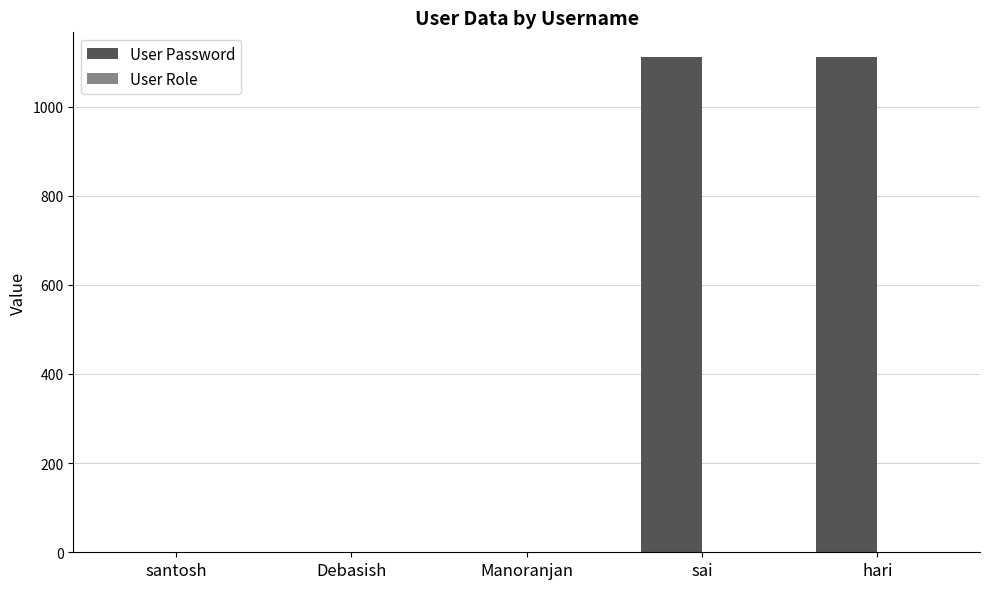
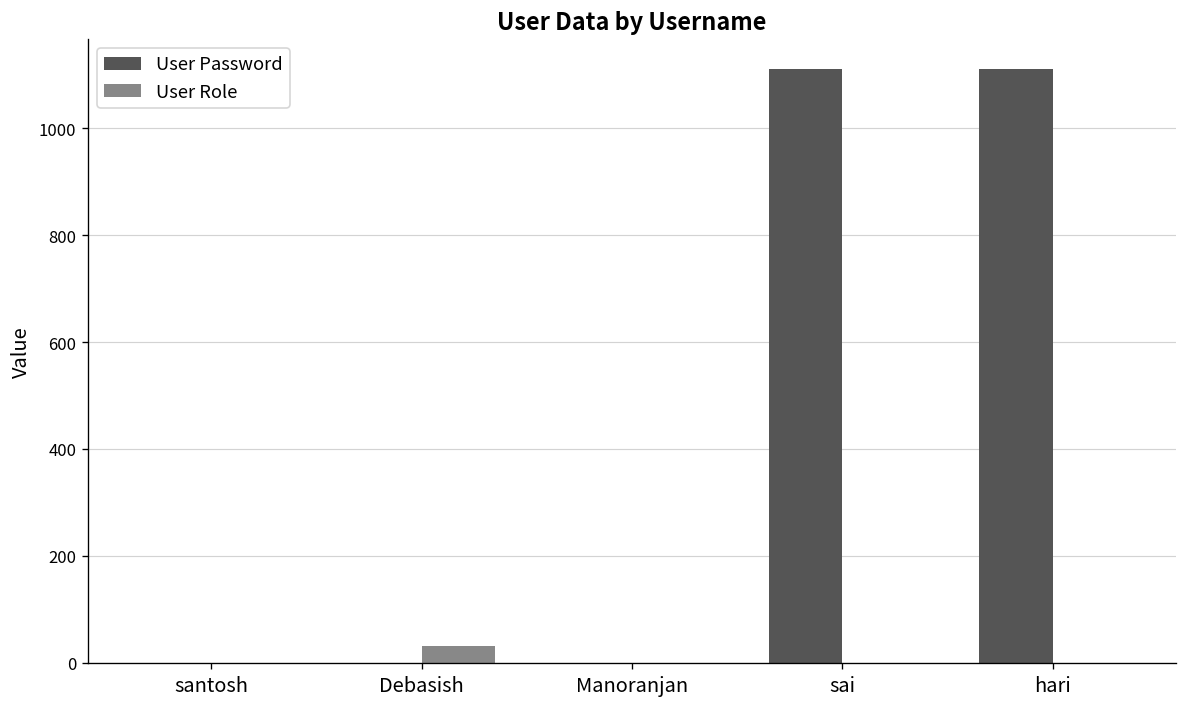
  {
    "User Password": {
      "santosh": 0,
      "Debasish": 0,
      "Manoranjan": 0,
      "sai": 1110,
      "hari": 1110
    },
    "User Role": {
      "santosh": 0,
-     "Debasish": 0,
+     "Debasish": 30,
      "Manoranjan": 0,
      "sai": 0,
      "hari": 0
    }
  }
